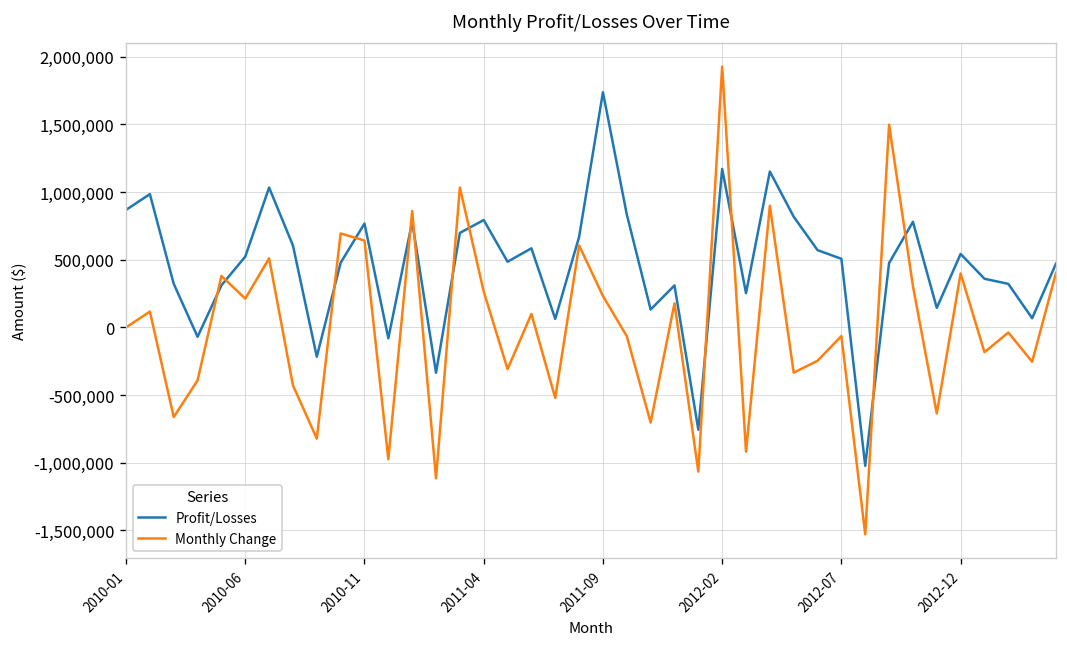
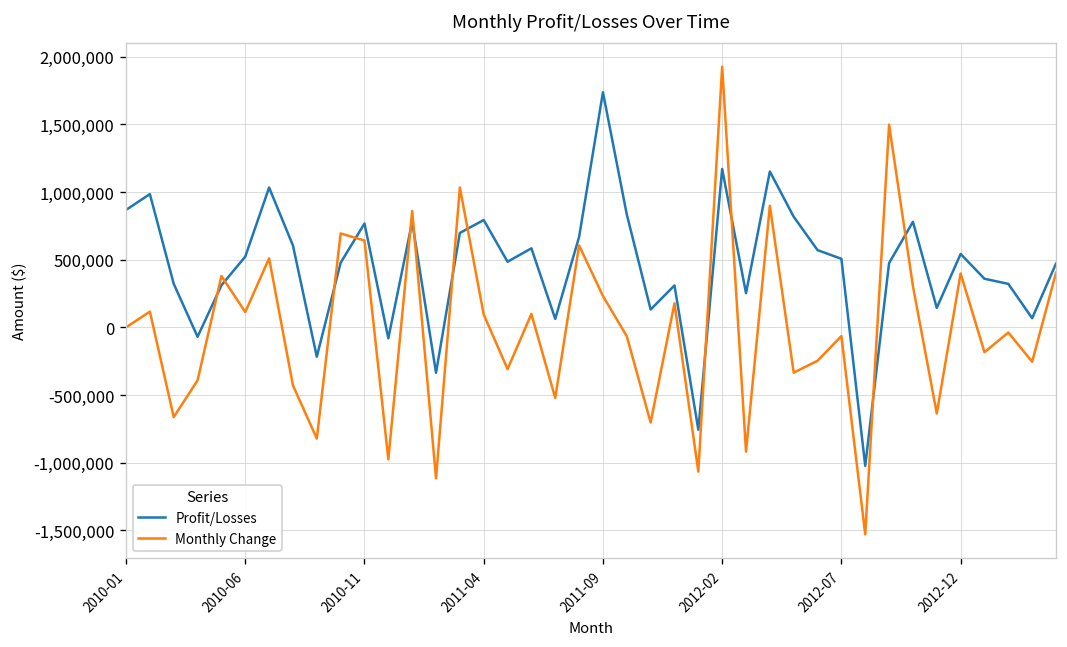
  {
    "Profit/Losses": {
      "2010-01": "870,000",
      "2010-06": "520,000",
      "2010-11": "770,000",
      "2011-04": "790,000",
      "2011-09": "1,740,000",
      "2012-02": "1,170,000",
      "2012-07": "510,000",
      "2012-12": "540,000"
    },
    "Monthly Change": {
      "2010-01": "0",
-     "2010-06": "210,000",
+     "2010-06": "110,000",
      "2010-11": "640,000",
-     "2011-04": "260,000",
+     "2011-04": "100,000",
      "2011-09": "230,000",
      "2012-02": "1,930,000",
      "2012-07": "-60,000",
      "2012-12": "400,000"
    }
  }
